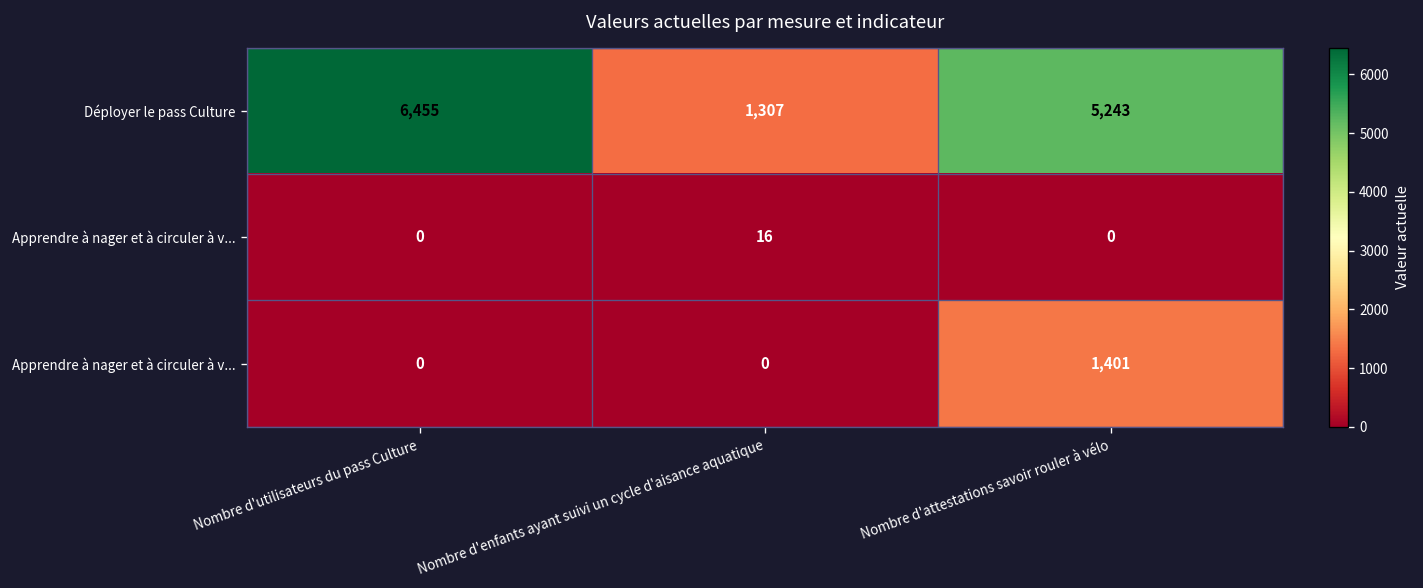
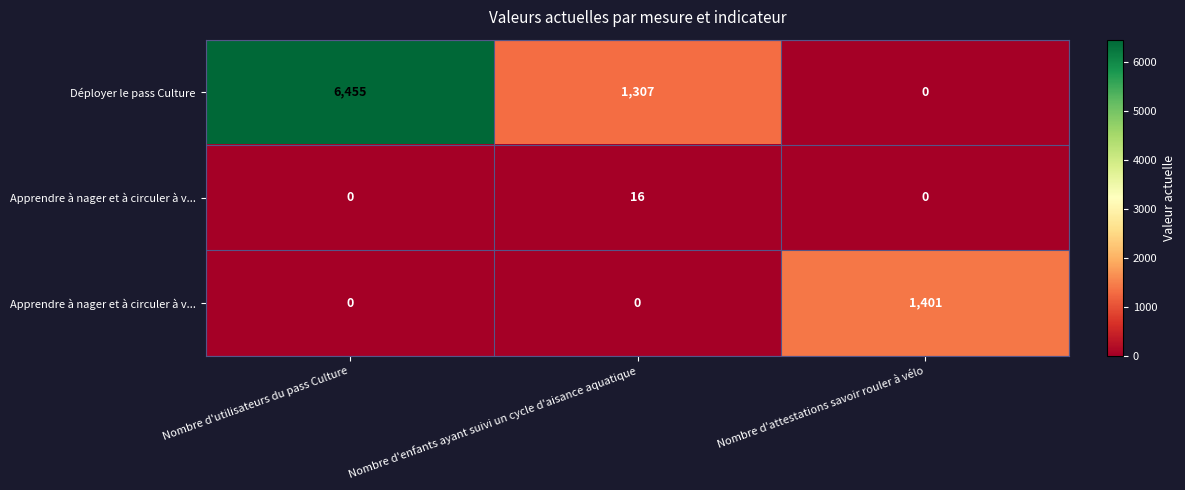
  {
    "Déployer le pass Culture": {
      "Nombre d'utilisateurs du pass Culture": "6,455",
      "Nombre d'enfants ayant suivi un cycle d'aisance aquatique": "1,307",
-     "Nombre d'attestations savoir rouler à vélo": "5,243"
+     "Nombre d'attestations savoir rouler à vélo": "0"
    }
  }
